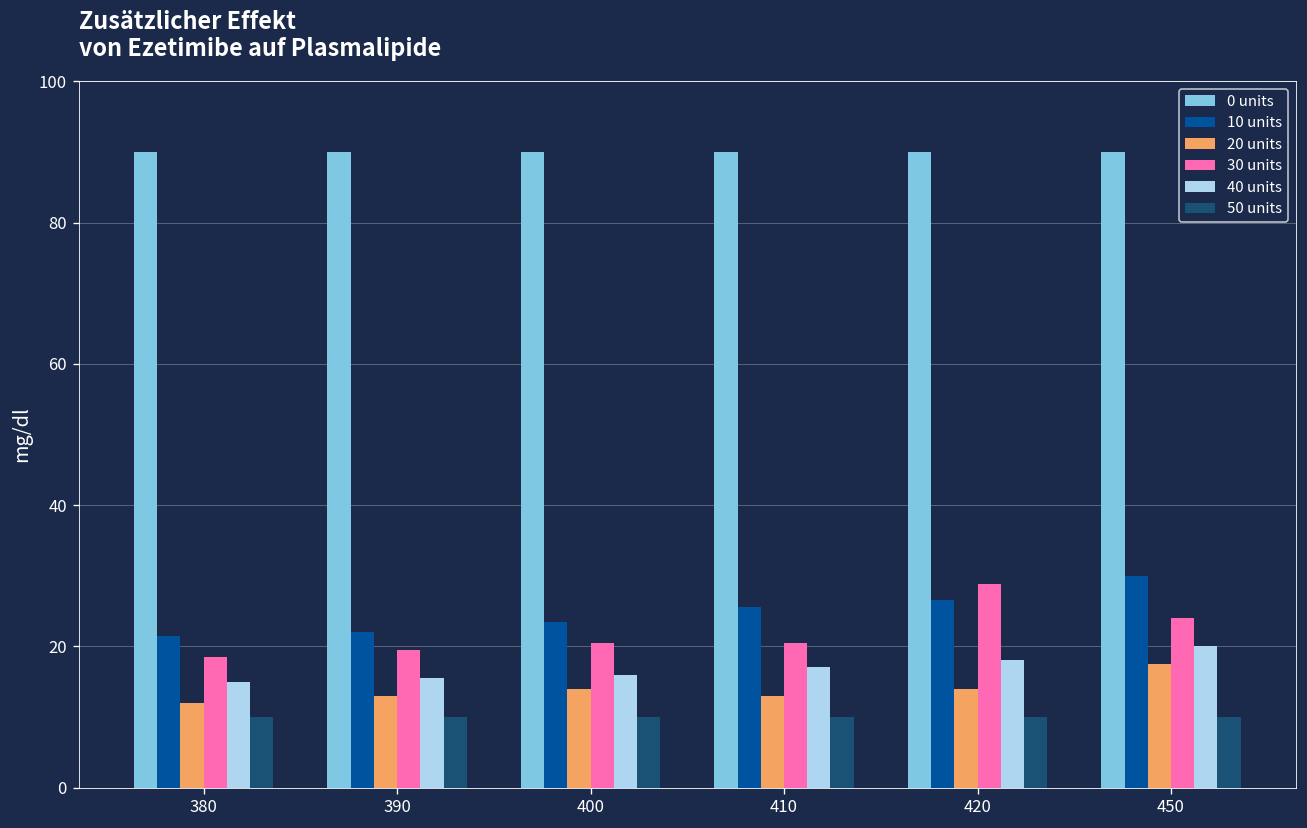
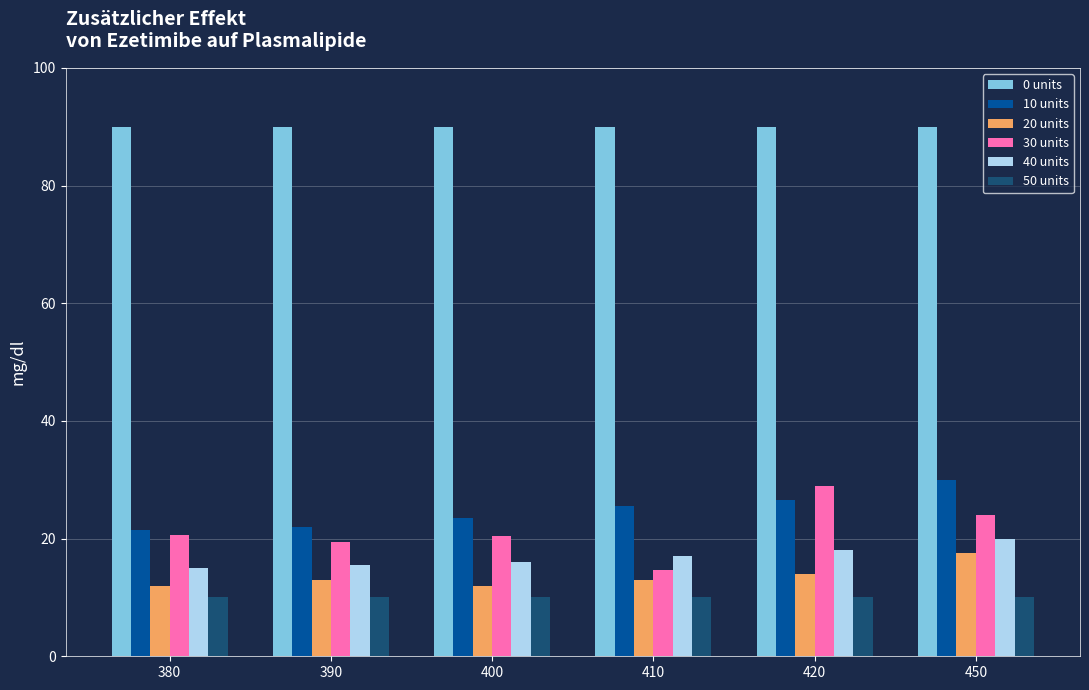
  {
    "20 units": {
      "380": 12,
      "390": 13,
-     "400": 14,
+     "400": 12,
      "410": 13,
      "420": 14,
      "450": 18
    },
    "30 units": {
-     "380": 19,
+     "380": 21,
      "390": 19,
      "400": 20,
-     "410": 20,
+     "410": 15,
      "420": 29,
      "450": 24
    }
  }
